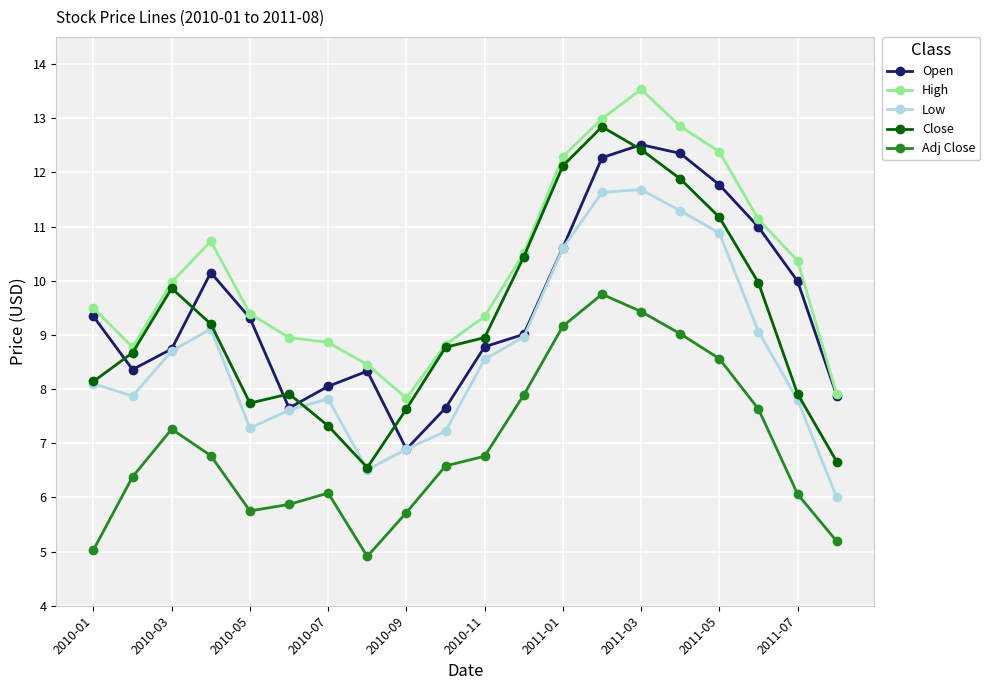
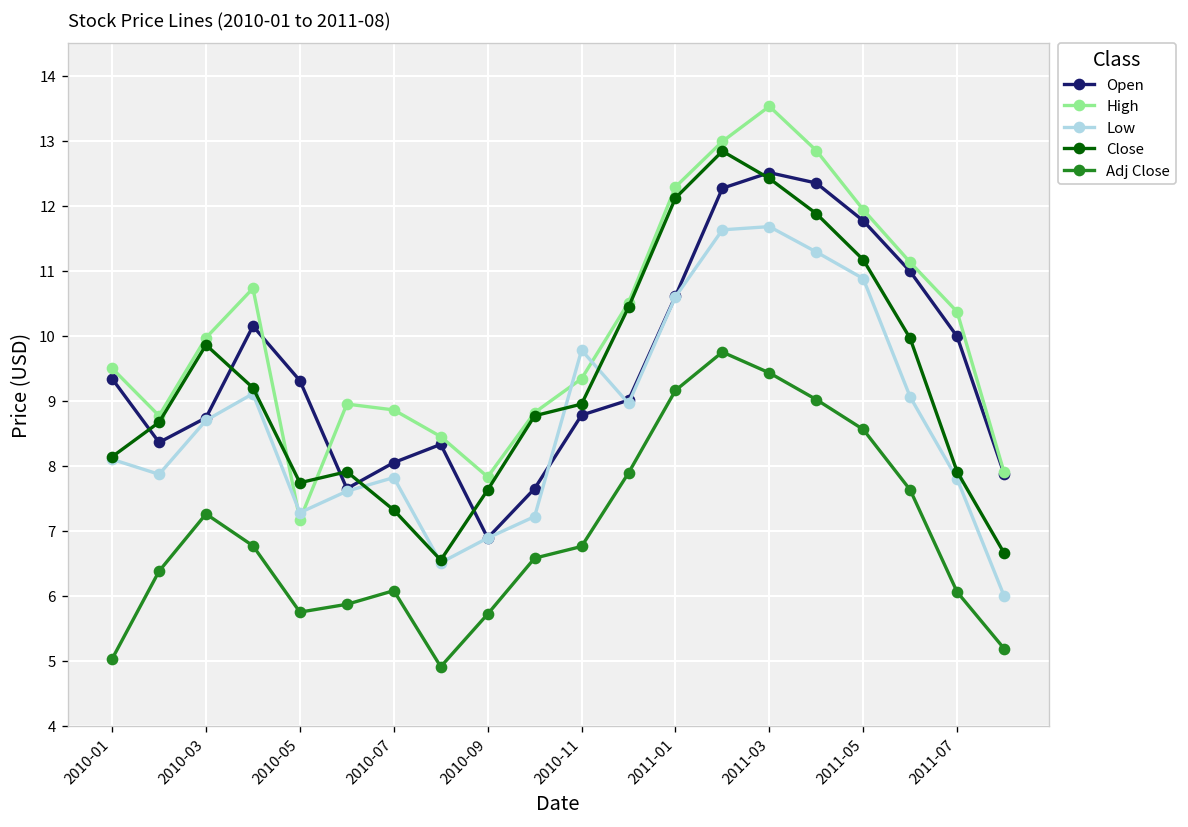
  {
    "Open": {
      "2010-01": 9.3,
      "2010-05": 9.3,
      "2010-07": 8.1,
      "2010-11": 8.8,
      "2011-03": 12.5,
      "2011-05": 11.8,
      "2011-07": 10.0
    },
    "High": {
      "2010-01": 9.5,
      "2010-03": 10.0,
-     "2010-05": 9.4,
+     "2010-05": 7.2,
      "2010-07": 8.9,
      "2010-09": 7.8,
      "2010-11": 9.3,
      "2011-01": 12.3,
      "2011-03": 13.5,
-     "2011-05": 12.4,
+     "2011-05": 11.9,
      "2011-07": 10.4
    },
    "Low": {
      "2010-05": 7.3,
      "2010-07": 7.8,
-     "2010-11": 8.6,
+     "2010-11": 9.8,
      "2011-03": 11.7,
      "2011-05": 10.9,
      "2011-07": 7.8
    },
    "Close": {
      "2010-03": 9.9,
      "2010-05": 7.7,
      "2010-07": 7.3,
      "2010-09": 7.6,
      "2010-11": 9.0,
      "2011-01": 12.1,
      "2011-03": 12.4,
      "2011-05": 11.2,
      "2011-07": 7.9
    },
    "Adj Close": {
      "2010-01": 5.0,
      "2010-03": 7.3,
      "2010-05": 5.8,
      "2010-07": 6.1,
      "2010-09": 5.7,
      "2010-11": 6.8,
      "2011-01": 9.2,
      "2011-03": 9.4,
      "2011-05": 8.6,
      "2011-07": 6.1
    }
  }
